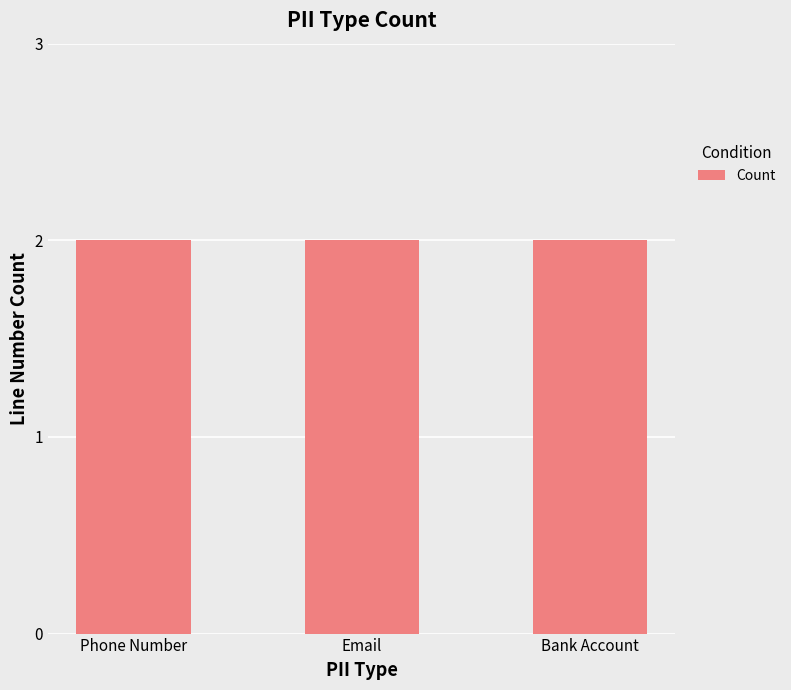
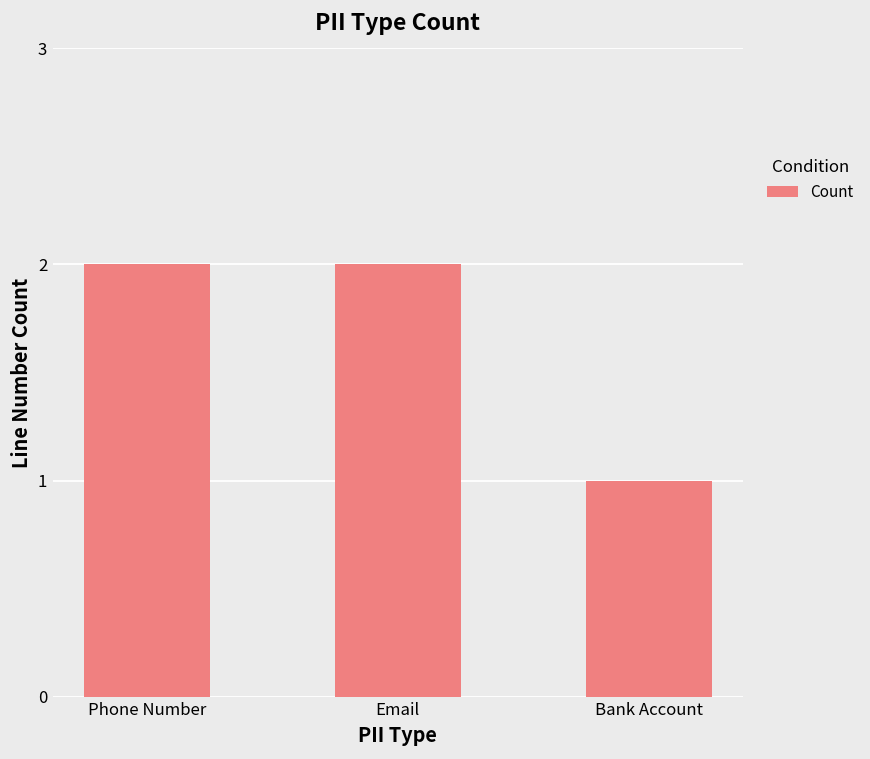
  {
    "Phone Number": 2,
    "Email": 2,
-   "Bank Account": 2
+   "Bank Account": 1
  }
